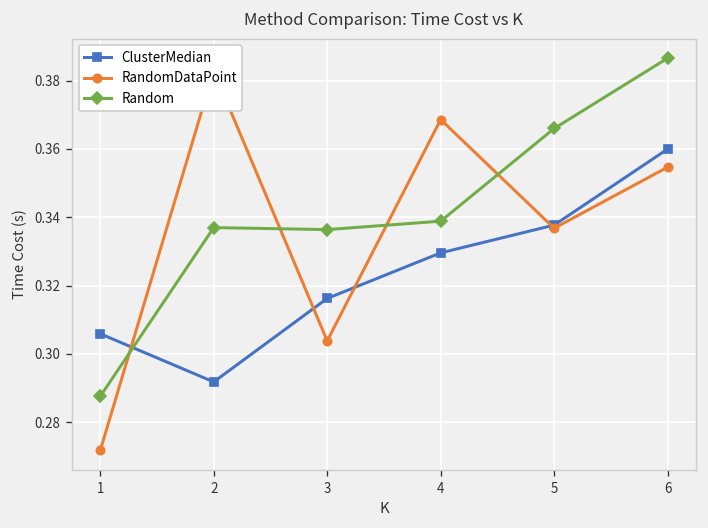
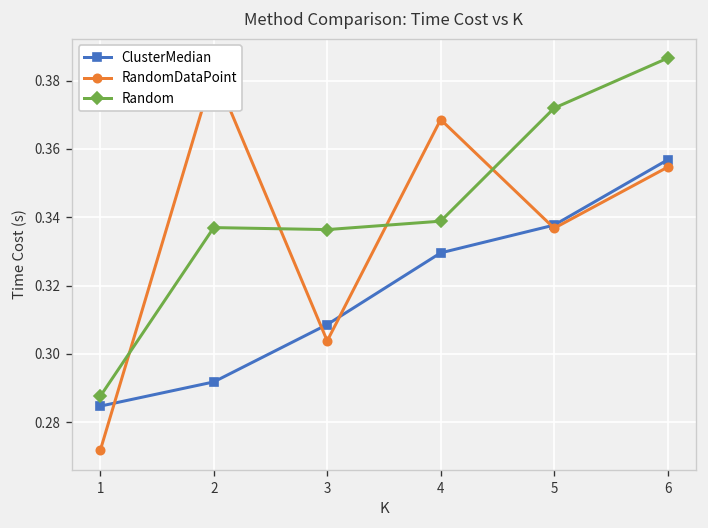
  {
    "ClusterMedian": {
-     "1": 0.306,
+     "1": 0.285,
      "2": 0.292,
-     "3": 0.316,
+     "3": 0.309,
      "4": 0.330,
      "5": 0.338,
-     "6": 0.360
+     "6": 0.357
    },
    "RandomDataPoint": {
      "1": 0.272,
      "3": 0.304,
      "4": 0.369,
      "5": 0.337,
      "6": 0.355
    },
    "Random": {
      "1": 0.288,
      "2": 0.337,
      "3": 0.336,
      "4": 0.339,
-     "5": 0.366,
+     "5": 0.372,
      "6": 0.387
    }
  }
